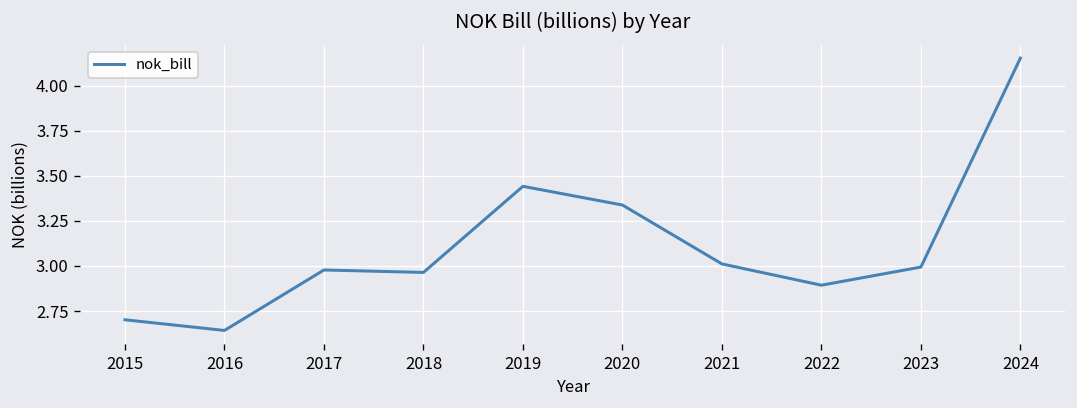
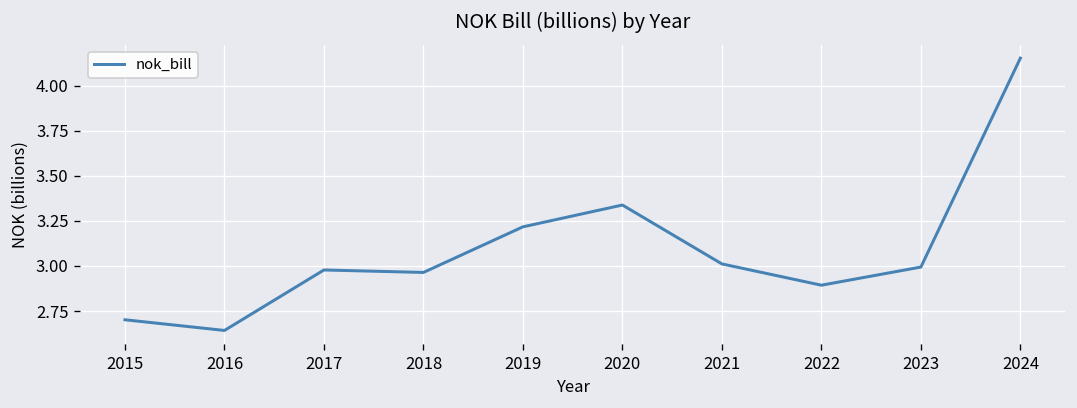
  {
    "2015": 2.70,
    "2016": 2.64,
    "2017": 2.98,
    "2018": 2.96,
-   "2019": 3.44,
+   "2019": 3.22,
    "2020": 3.34,
    "2021": 3.01,
    "2022": 2.89,
    "2023": 2.99,
    "2024": 4.15
  }
